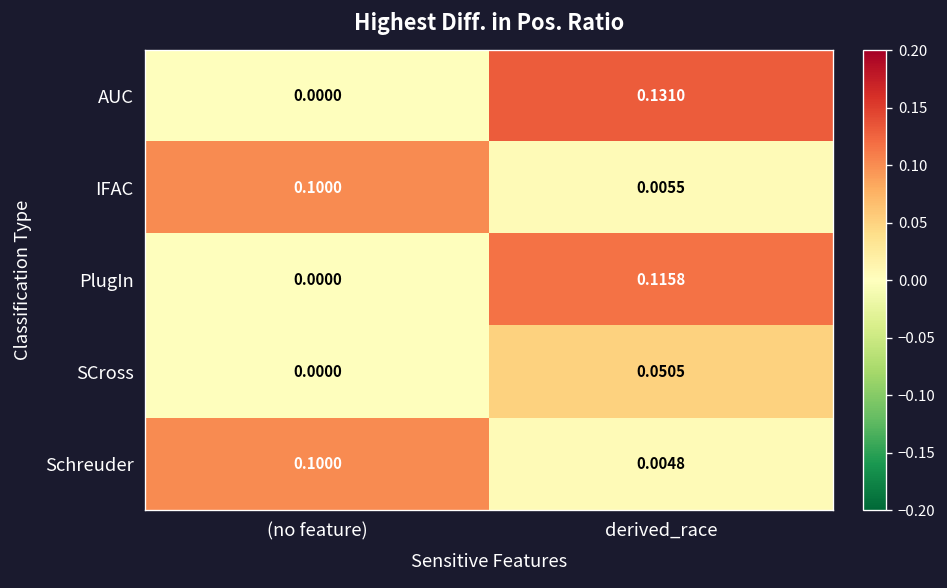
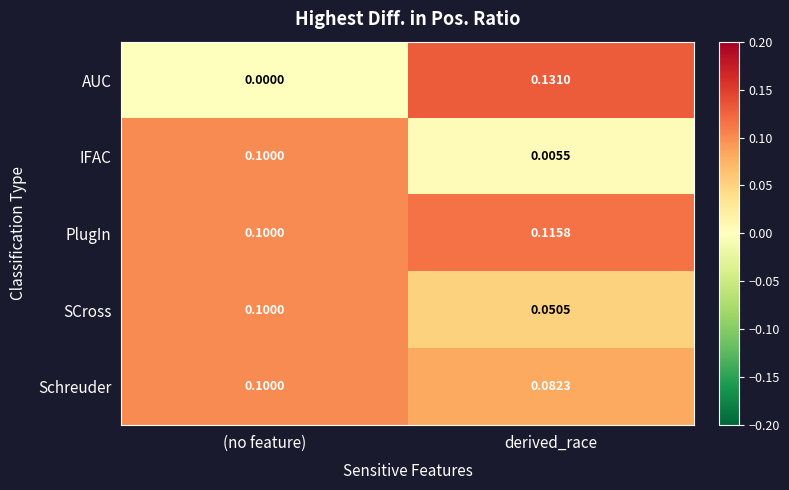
  {
    "AUC": {
      "(no feature)": 0.0000,
      "derived_race": 0.1310
    },
    "IFAC": {
      "(no feature)": 0.1000,
      "derived_race": 0.0055
    },
    "PlugIn": {
-     "(no feature)": 0.0000,
+     "(no feature)": 0.1000,
      "derived_race": 0.1158
    },
    "SCross": {
-     "(no feature)": 0.0000,
+     "(no feature)": 0.1000,
      "derived_race": 0.0505
    },
    "Schreuder": {
      "(no feature)": 0.1000,
-     "derived_race": 0.0048
+     "derived_race": 0.0823
    }
  }
